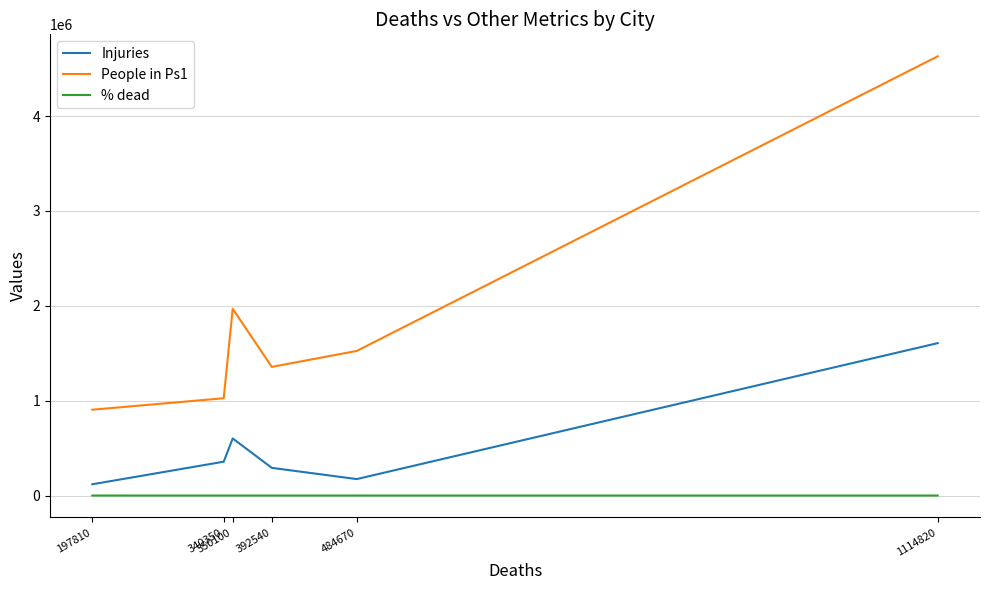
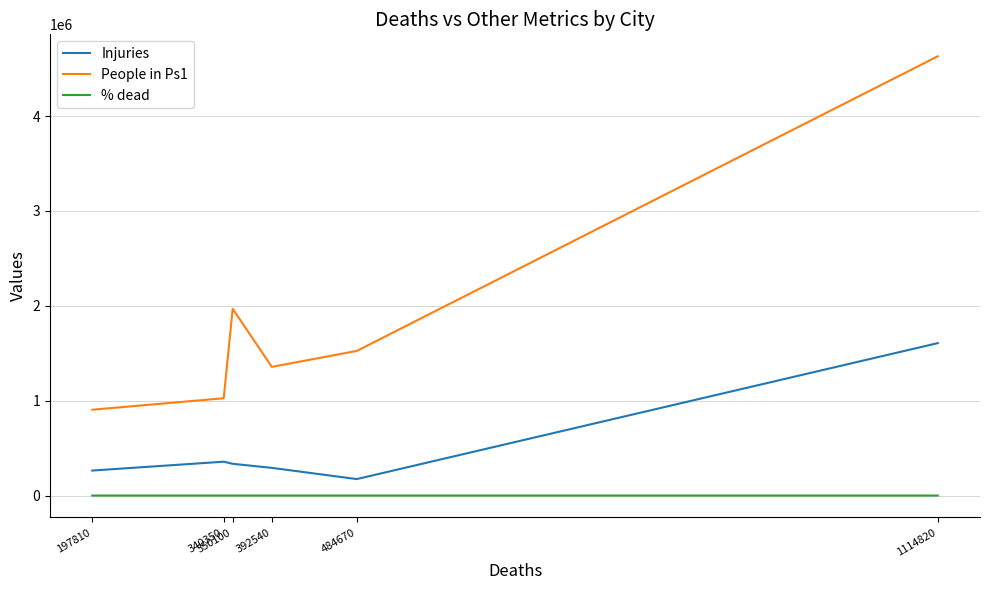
  {
    "Injuries": {
-     "197810": 100000,
+     "197810": 300000,
      "340350": 400000,
-     "350100": 600000,
+     "350100": 300000,
      "392540": 300000,
      "484670": 200000,
      "1114820": 1600000
    },
    "People in Ps1": {
      "197810": 900000,
      "340350": 1000000,
      "350100": 2000000,
      "392540": 1400000,
      "484670": 1500000,
      "1114820": 4600000
    },
    "% dead": {
      "197810": 0,
      "340350": 0,
      "350100": 0,
      "392540": 0,
      "484670": 0,
      "1114820": 0
    }
  }
